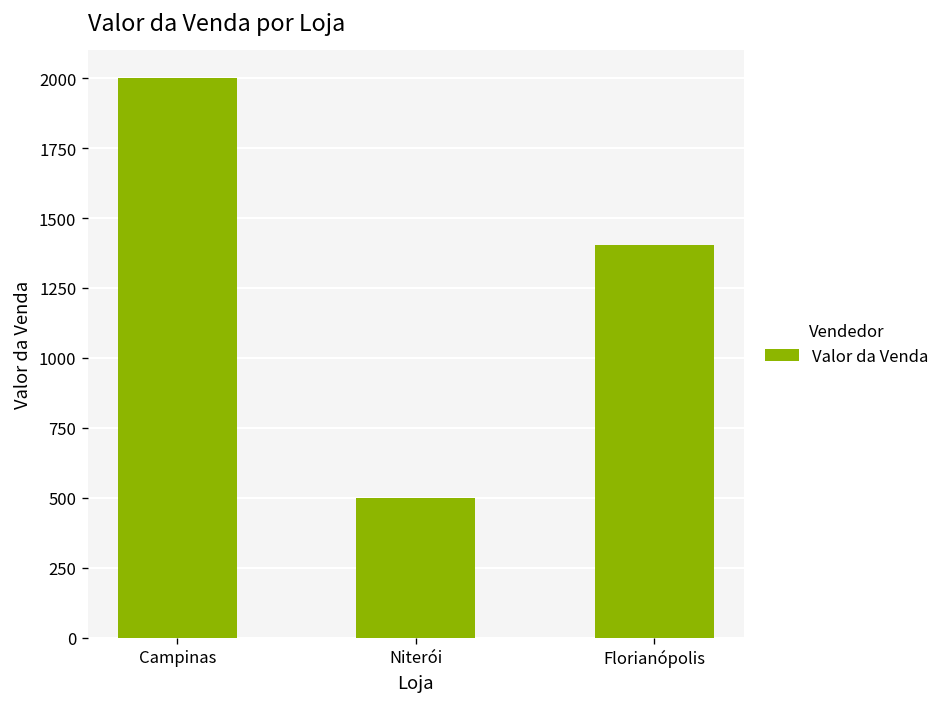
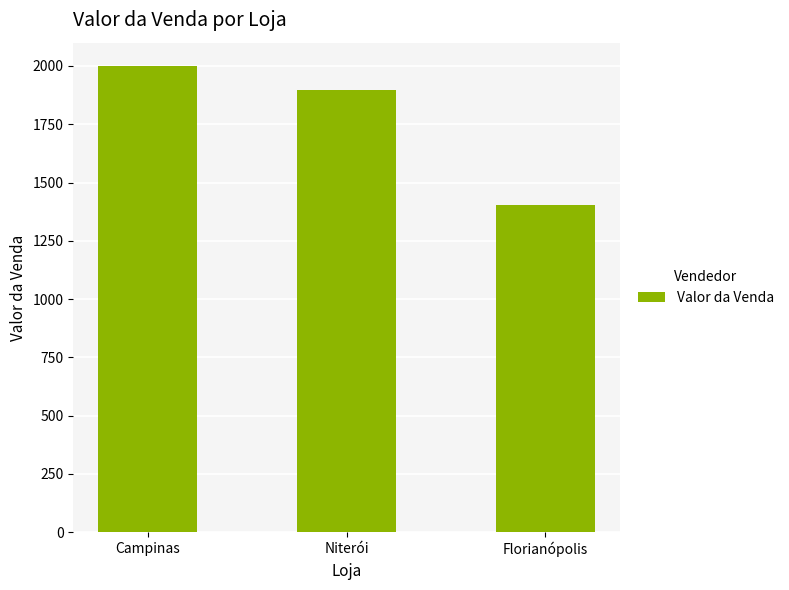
  {
    "Campinas": 2000,
-   "Niterói": 500,
+   "Niterói": 1900,
    "Florianópolis": 1400
  }
